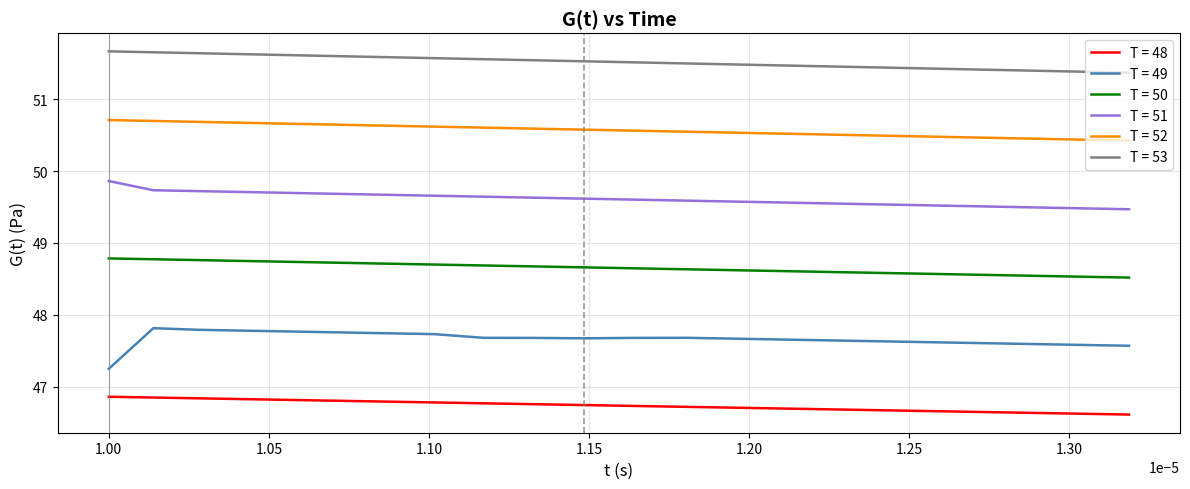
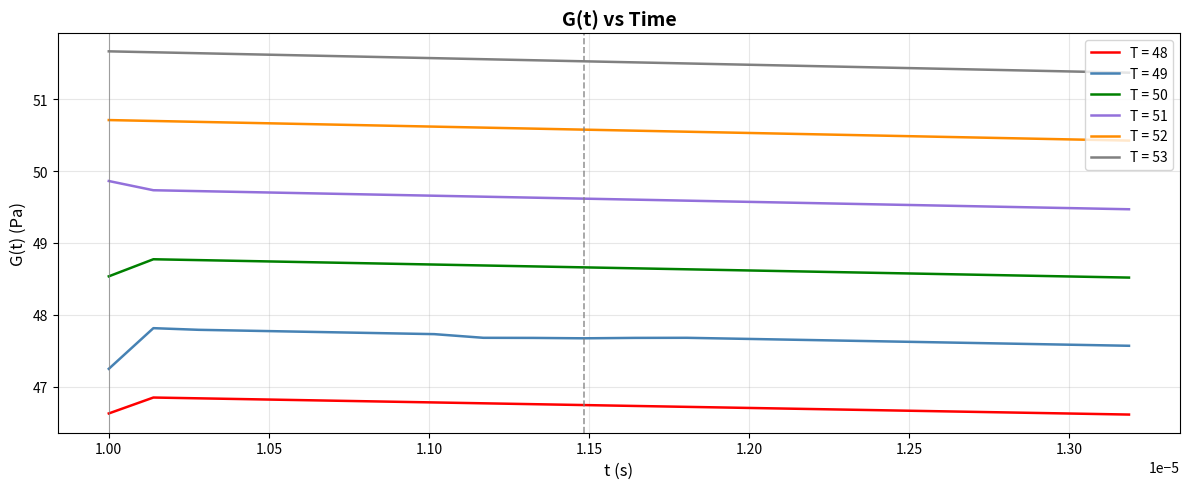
  {
    "T = 48": {
-     "1.00": 46.9
+     "1.00": 46.6
    },
    "T = 49": {
      "1.00": 47.2
    },
    "T = 50": {
-     "1.00": 48.8
+     "1.00": 48.5
    },
    "T = 51": {
      "1.00": 49.9
    },
    "T = 52": {
      "1.00": 50.7
    },
    "T = 53": {
      "1.00": 51.7
    }
  }
